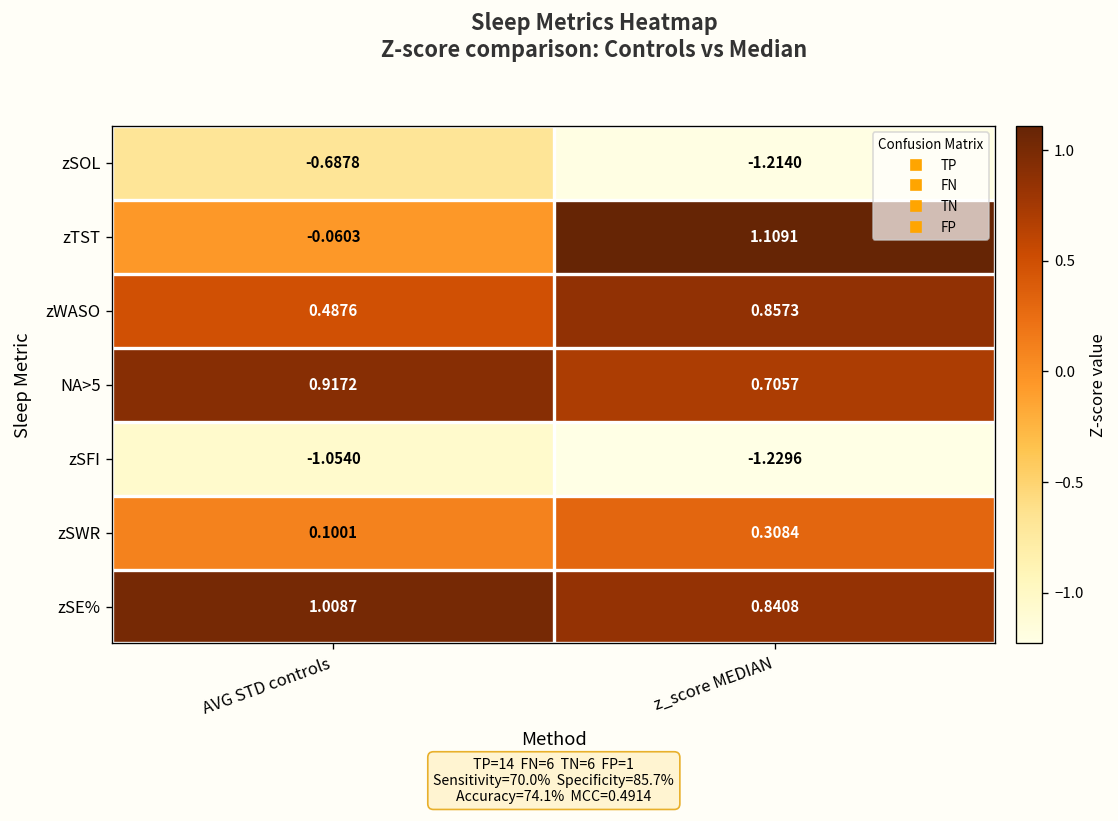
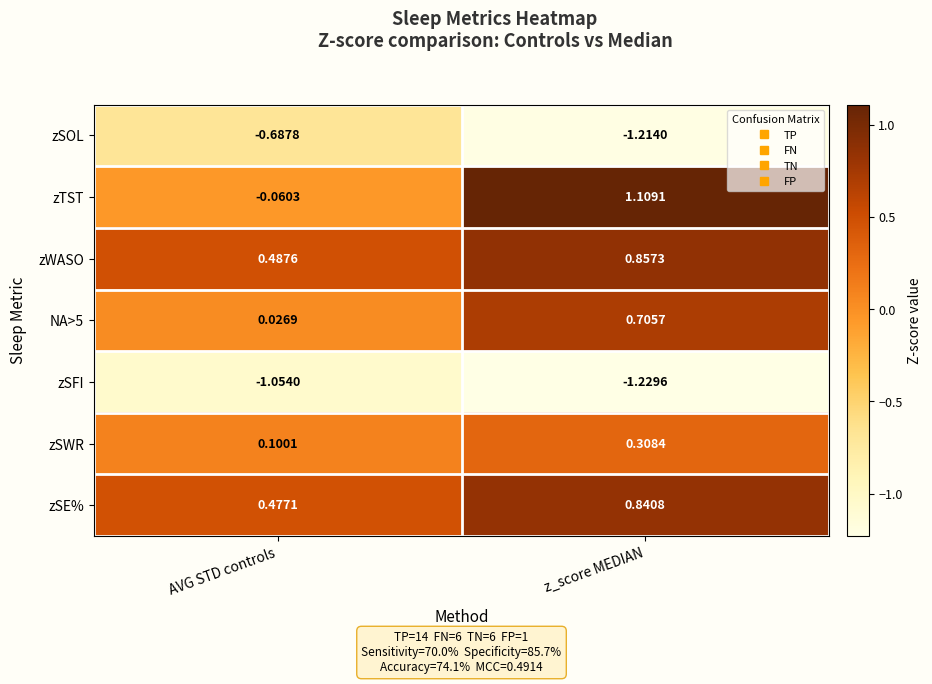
  {
    "zSOL": {
      "AVG STD controls": -0.6878,
      "z_score MEDIAN": -1.2140
    },
    "zTST": {
      "AVG STD controls": -0.0603,
      "z_score MEDIAN": 1.1091
    },
    "zWASO": {
      "AVG STD controls": 0.4876,
      "z_score MEDIAN": 0.8573
    },
    "NA>5": {
-     "AVG STD controls": 0.9172,
+     "AVG STD controls": 0.0269,
      "z_score MEDIAN": 0.7057
    },
    "zSFI": {
      "AVG STD controls": -1.0540,
      "z_score MEDIAN": -1.2296
    },
    "zSWR": {
      "AVG STD controls": 0.1001,
      "z_score MEDIAN": 0.3084
    },
    "zSE%": {
-     "AVG STD controls": 1.0087,
+     "AVG STD controls": 0.4771,
      "z_score MEDIAN": 0.8408
    }
  }
